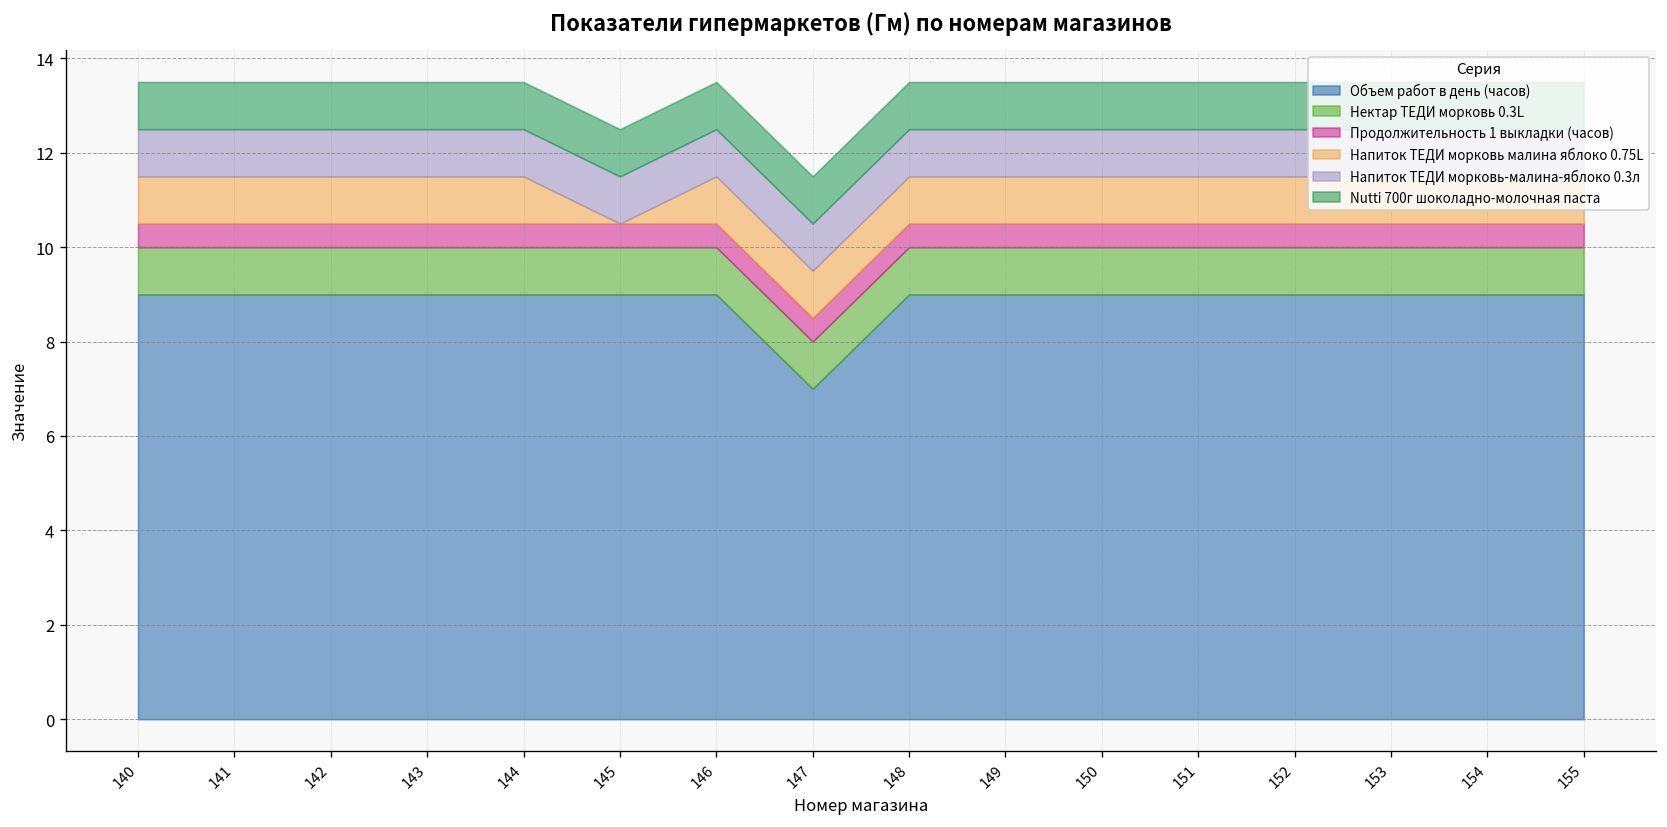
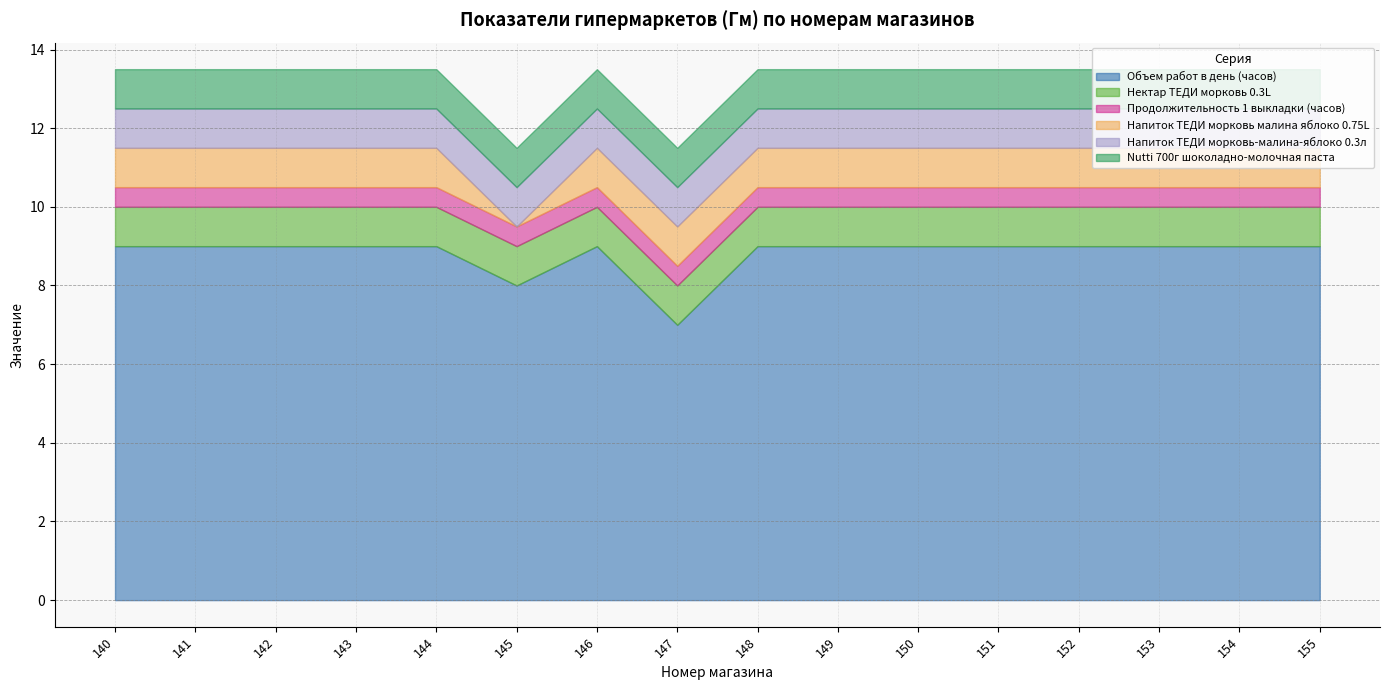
  {
    "Объем работ в день (часов)": {
      "140": 9,
      "141": 9,
      "142": 9,
      "143": 9,
      "144": 9,
-     "145": 9,
+     "145": 8,
      "146": 9,
      "147": 7,
      "148": 9,
      "149": 9,
      "150": 9,
      "151": 9,
      "152": 9,
      "153": 9,
      "154": 9,
      "155": 9
    },
    "Продолжительность 1 выкладки (часов)": {
      "140": 0.5,
      "141": 0.5,
      "142": 0.5,
      "143": 0.5,
      "144": 0.5,
      "146": 0.5,
      "147": 0.5,
      "148": 0.5,
      "149": 0.5,
      "150": 0.5,
      "151": 0.5,
      "152": 0.5,
      "153": 0.5,
      "154": 0.5,
      "155": 0.5
    },
    "Напиток ТЕДИ морковь малина яблоко 0.75L": {
      "140": 1,
      "141": 1,
      "142": 1,
      "143": 1,
      "144": 1,
      "146": 1,
      "147": 1,
      "148": 1,
      "149": 1,
      "150": 1,
      "151": 1,
      "152": 1
    },
    "Напиток ТЕДИ морковь-малина-яблоко 0.3л": {
      "140": 1,
      "141": 1,
      "142": 1,
      "143": 1,
      "144": 1,
      "145": 1,
      "146": 1,
      "147": 1,
      "148": 1,
      "149": 1,
      "150": 1,
      "151": 1,
      "152": 1
    }
  }
